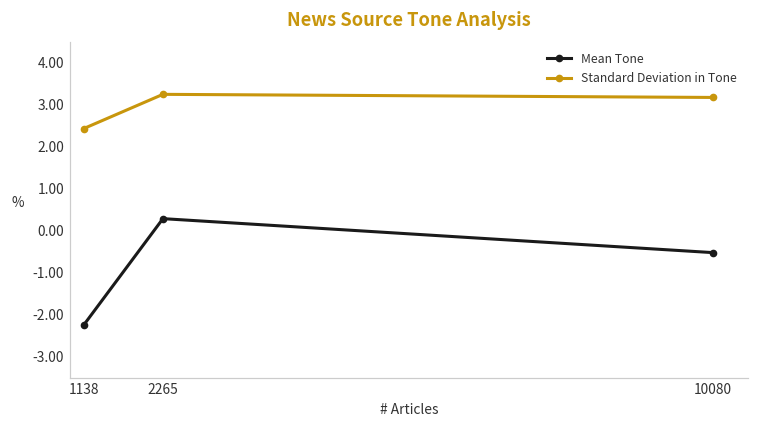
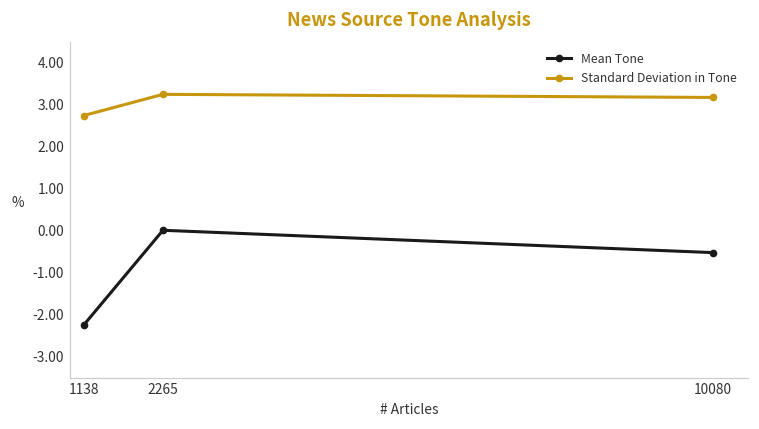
  {
    "Mean Tone": {
      "1138": -2.2,
-     "2265": 0.3,
+     "2265": 0.0,
      "10080": -0.5
    },
    "Standard Deviation in Tone": {
-     "1138": 2.4,
+     "1138": 2.7,
      "2265": 3.2,
      "10080": 3.2
    }
  }
